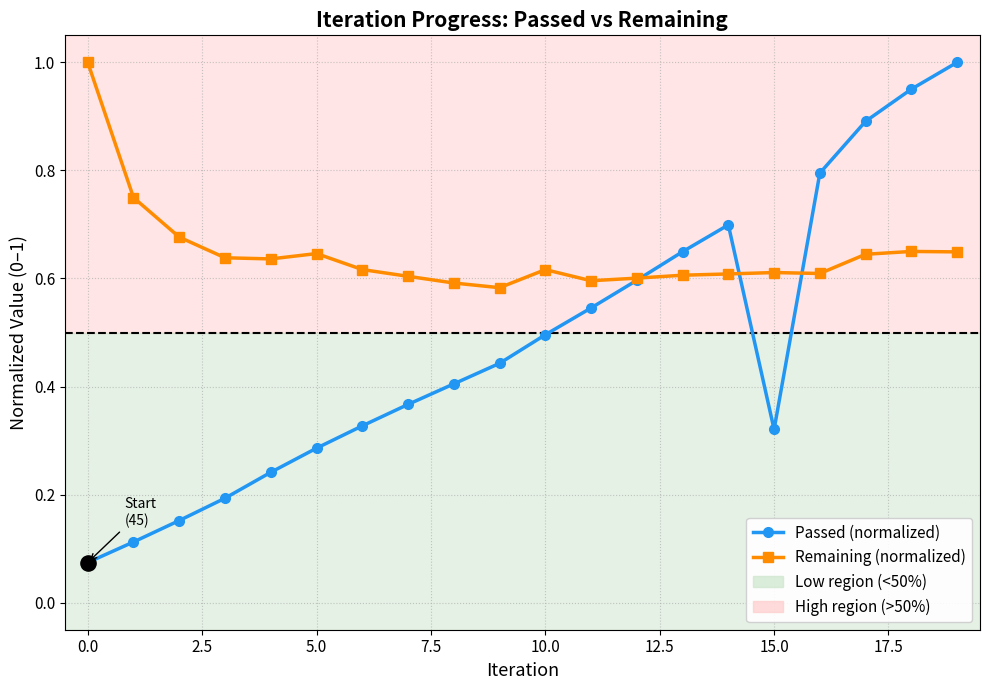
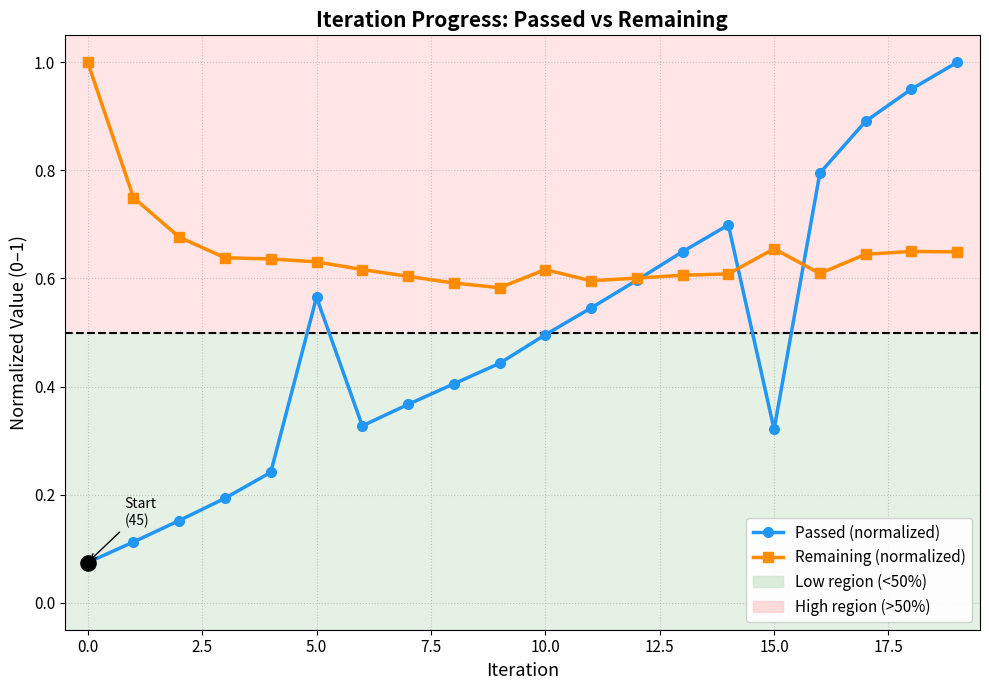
  {
    "Passed (normalized)": {
-     "5.0": 0.29,
+     "5.0": 0.57,
      "10.0": 0.50,
      "15.0": 0.32
    },
    "Remaining (normalized)": {
      "0.0": 1.00,
-     "5.0": 0.65,
+     "5.0": 0.63,
      "10.0": 0.62,
-     "15.0": 0.61
+     "15.0": 0.66
    }
  }
